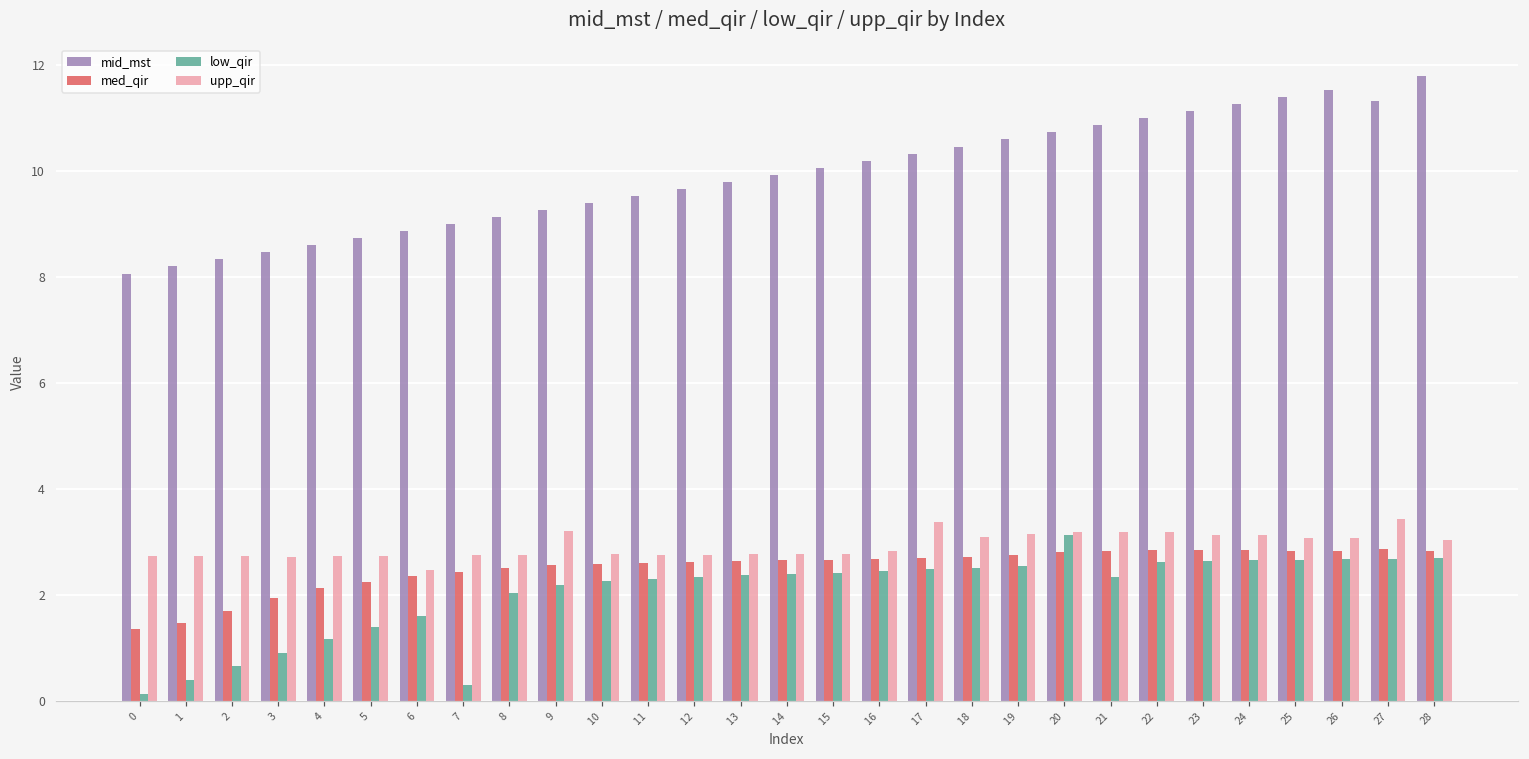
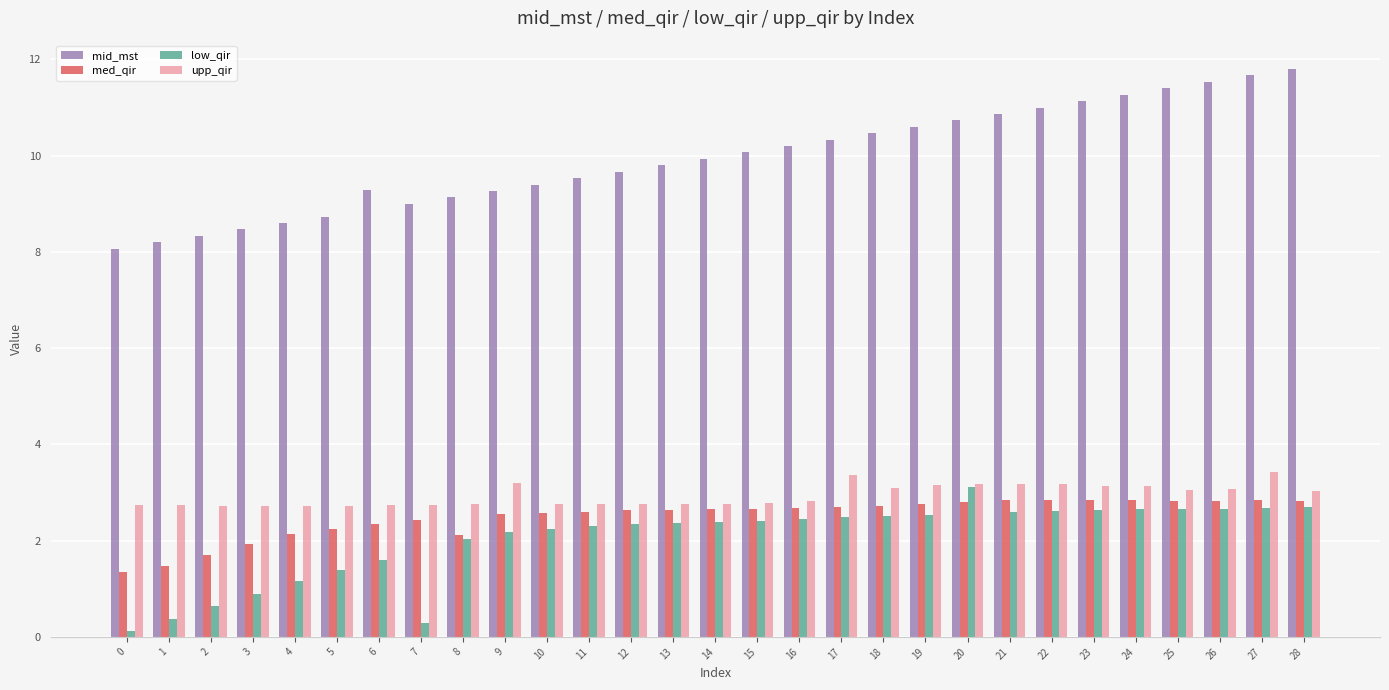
  {
    "mid_mst": {
      "0": 8.1,
      "1": 8.2,
      "2": 8.3,
      "3": 8.5,
      "4": 8.6,
      "5": 8.7,
-     "6": 8.9,
+     "6": 9.3,
      "7": 9.0,
      "8": 9.1,
      "9": 9.3,
      "10": 9.4,
      "11": 9.5,
      "12": 9.7,
      "13": 9.8,
      "14": 9.9,
      "15": 10.1,
      "16": 10.2,
      "17": 10.3,
      "18": 10.5,
      "19": 10.6,
      "20": 10.7,
      "21": 10.9,
      "22": 11.0,
      "23": 11.1,
      "24": 11.3,
      "25": 11.4,
      "26": 11.5,
-     "27": 11.3,
+     "27": 11.7,
      "28": 11.8
    },
    "med_qir": {
      "0": 1.3,
      "1": 1.5,
      "2": 1.7,
      "3": 1.9,
      "4": 2.1,
      "5": 2.2,
      "6": 2.3,
      "7": 2.4,
-     "8": 2.5,
+     "8": 2.1,
      "9": 2.6,
      "10": 2.6,
      "11": 2.6,
      "12": 2.6,
      "13": 2.6,
      "14": 2.6,
      "15": 2.7,
      "16": 2.7,
      "17": 2.7,
      "18": 2.7,
      "19": 2.8,
      "20": 2.8,
      "21": 2.8,
      "22": 2.8,
      "23": 2.8,
      "24": 2.8,
      "25": 2.8,
      "26": 2.8,
      "27": 2.9,
      "28": 2.8
    },
    "low_qir": {
      "0": 0.1,
      "1": 0.4,
      "2": 0.6,
      "3": 0.9,
      "4": 1.2,
      "5": 1.4,
      "6": 1.6,
      "7": 0.3,
      "8": 2.0,
      "9": 2.2,
      "10": 2.3,
      "11": 2.3,
      "12": 2.3,
      "13": 2.4,
      "14": 2.4,
      "15": 2.4,
      "16": 2.4,
      "17": 2.5,
      "18": 2.5,
      "19": 2.5,
      "20": 3.1,
-     "21": 2.3,
+     "21": 2.6,
      "22": 2.6,
      "23": 2.6,
      "24": 2.7,
      "25": 2.7,
      "26": 2.7,
      "27": 2.7,
      "28": 2.7
    },
    "upp_qir": {
      "0": 2.7,
      "1": 2.7,
      "2": 2.7,
      "3": 2.7,
      "4": 2.7,
      "5": 2.7,
-     "6": 2.5,
+     "6": 2.7,
      "7": 2.7,
      "8": 2.8,
      "9": 3.2,
      "10": 2.8,
      "11": 2.8,
      "12": 2.8,
      "13": 2.8,
      "14": 2.8,
      "15": 2.8,
      "16": 2.8,
      "17": 3.4,
      "18": 3.1,
      "19": 3.1,
      "20": 3.2,
      "21": 3.2,
      "22": 3.2,
      "23": 3.1,
      "24": 3.1,
      "25": 3.1,
      "26": 3.1,
      "27": 3.4,
      "28": 3.0
    }
  }
